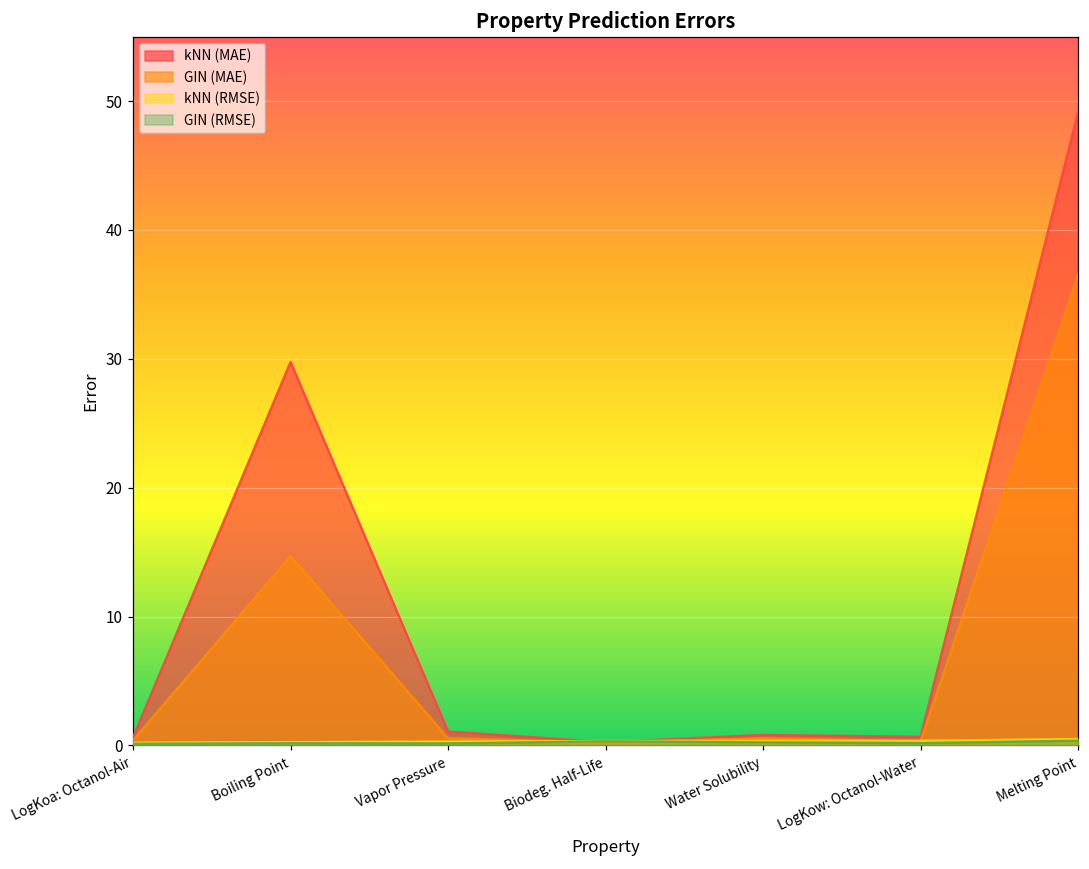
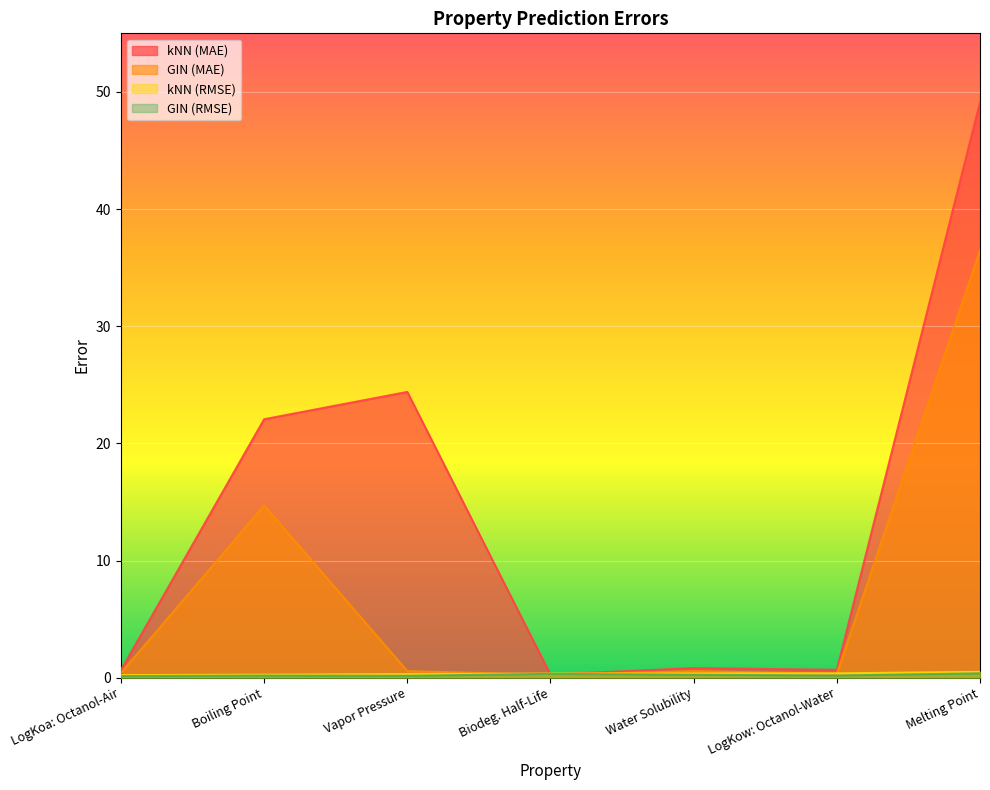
  {
    "kNN (MAE)": {
      "LogKoa: Octanol-Air": 0.7,
-     "Boiling Point": 29.8,
-     "Vapor Pressure": 1.1,
+     "Boiling Point": 22.1,
+     "Vapor Pressure": 24.4,
      "Water Solubility": 0.8,
      "LogKow: Octanol-Water": 0.7,
      "Melting Point": 49.1
    }
  }
